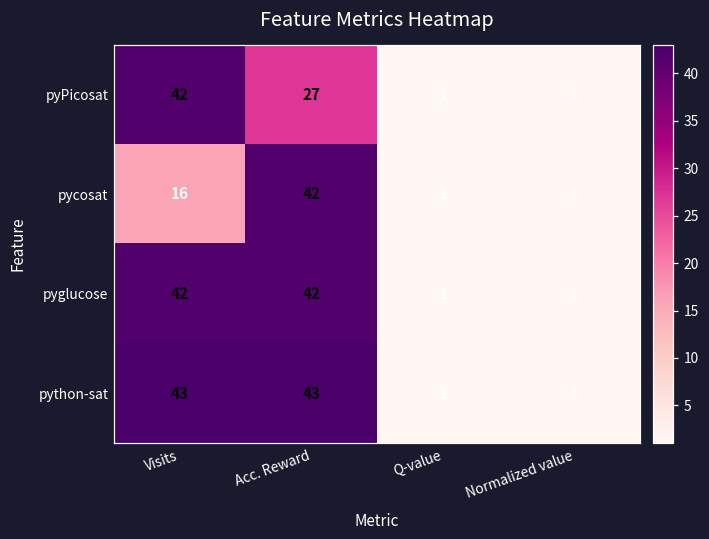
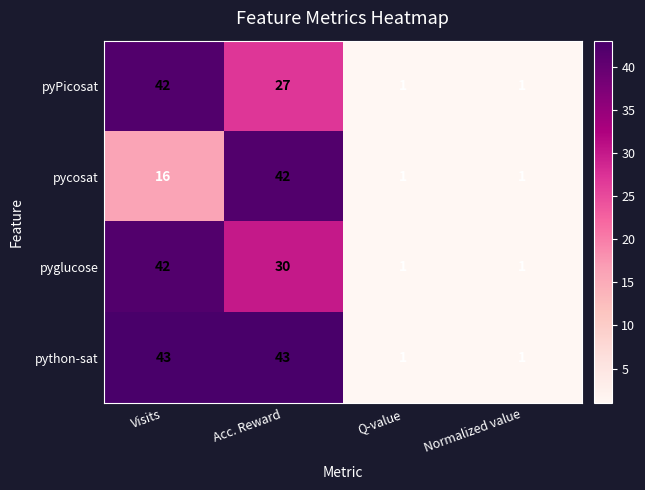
  {
    "pyPicosat": {
      "Visits": 42,
      "Acc. Reward": 27
    },
    "pycosat": {
      "Visits": 16,
      "Acc. Reward": 42
    },
    "pyglucose": {
      "Visits": 42,
-     "Acc. Reward": 42
+     "Acc. Reward": 30
    },
    "python-sat": {
      "Visits": 43,
      "Acc. Reward": 43
    }
  }
